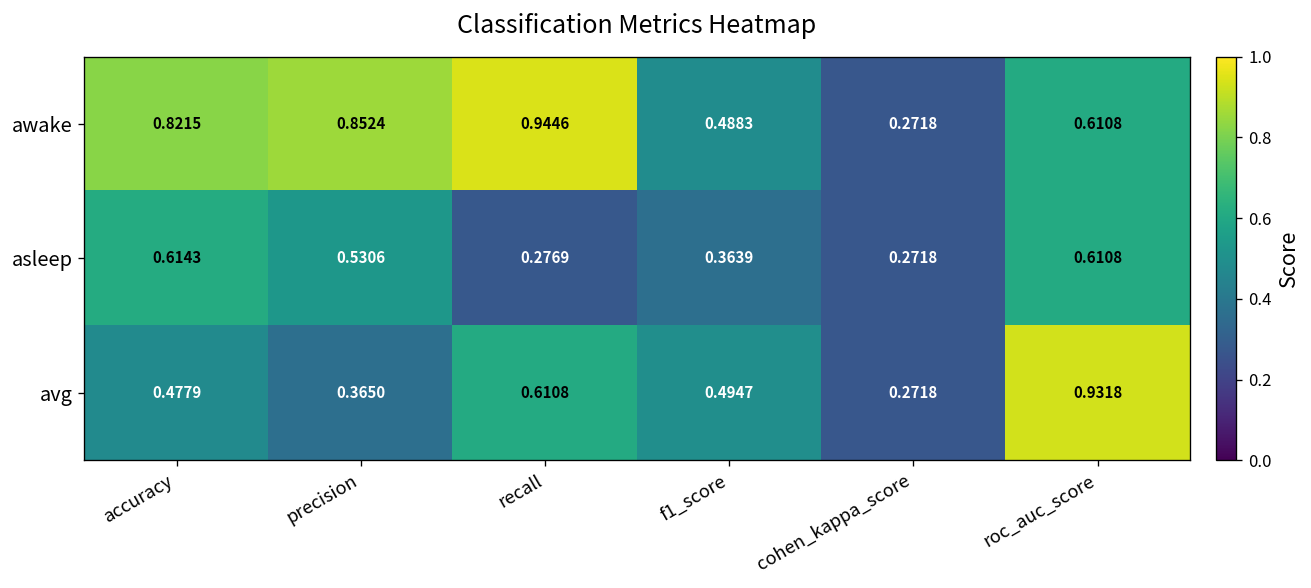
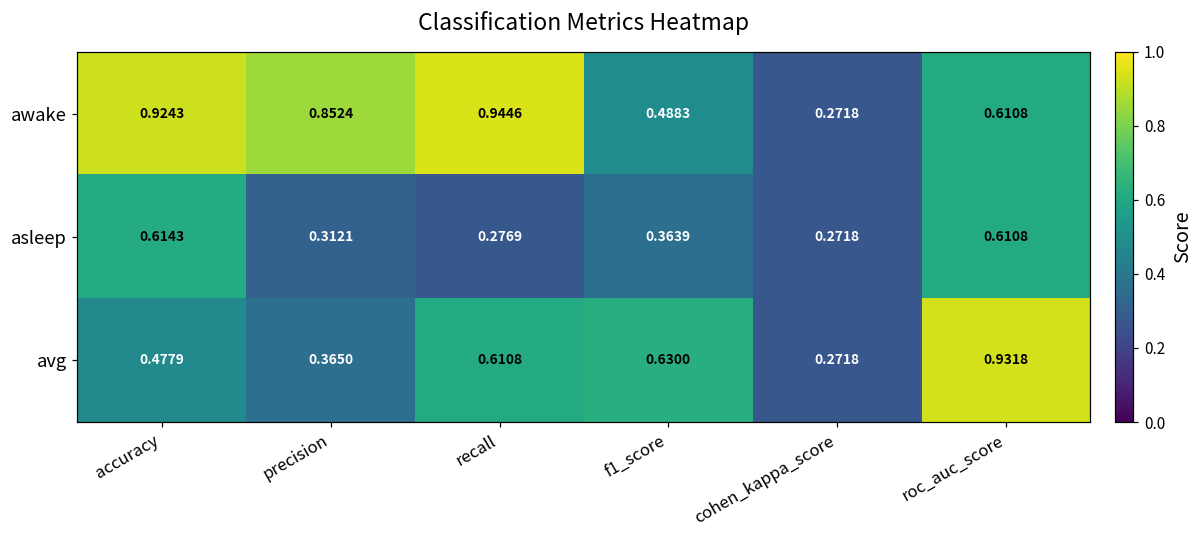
  {
    "awake": {
-     "accuracy": 0.8215,
+     "accuracy": 0.9243,
      "precision": 0.8524,
      "recall": 0.9446,
      "f1_score": 0.4883,
      "cohen_kappa_score": 0.2718,
      "roc_auc_score": 0.6108
    },
    "asleep": {
      "accuracy": 0.6143,
-     "precision": 0.5306,
+     "precision": 0.3121,
      "recall": 0.2769,
      "f1_score": 0.3639,
      "cohen_kappa_score": 0.2718,
      "roc_auc_score": 0.6108
    },
    "avg": {
      "accuracy": 0.4779,
      "precision": 0.3650,
      "recall": 0.6108,
-     "f1_score": 0.4947,
+     "f1_score": 0.6300,
      "cohen_kappa_score": 0.2718,
      "roc_auc_score": 0.9318
    }
  }
